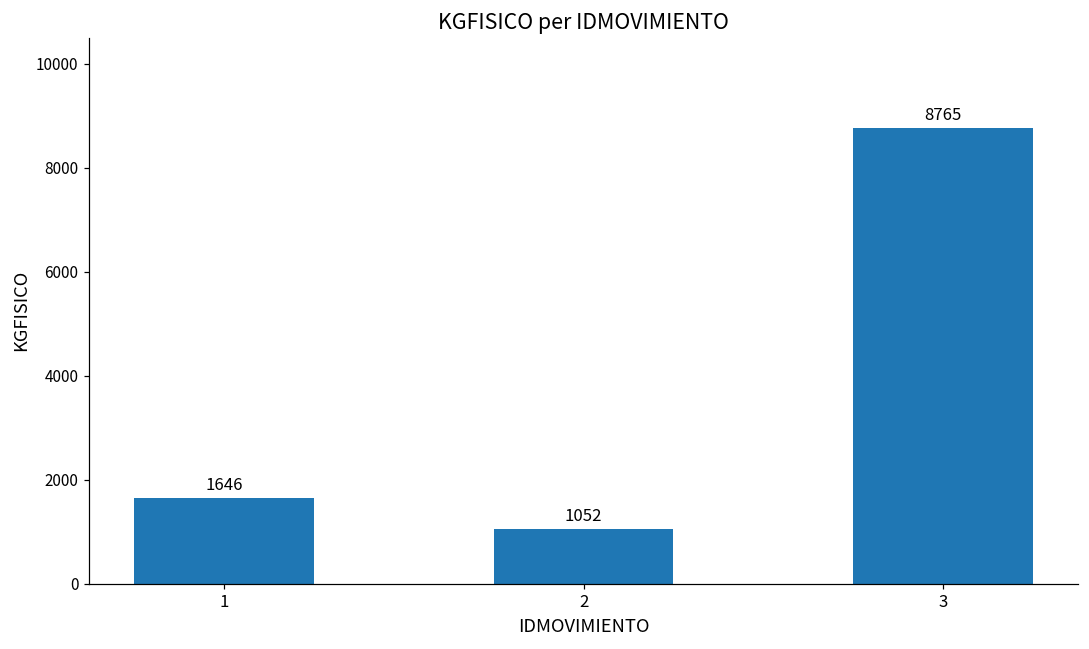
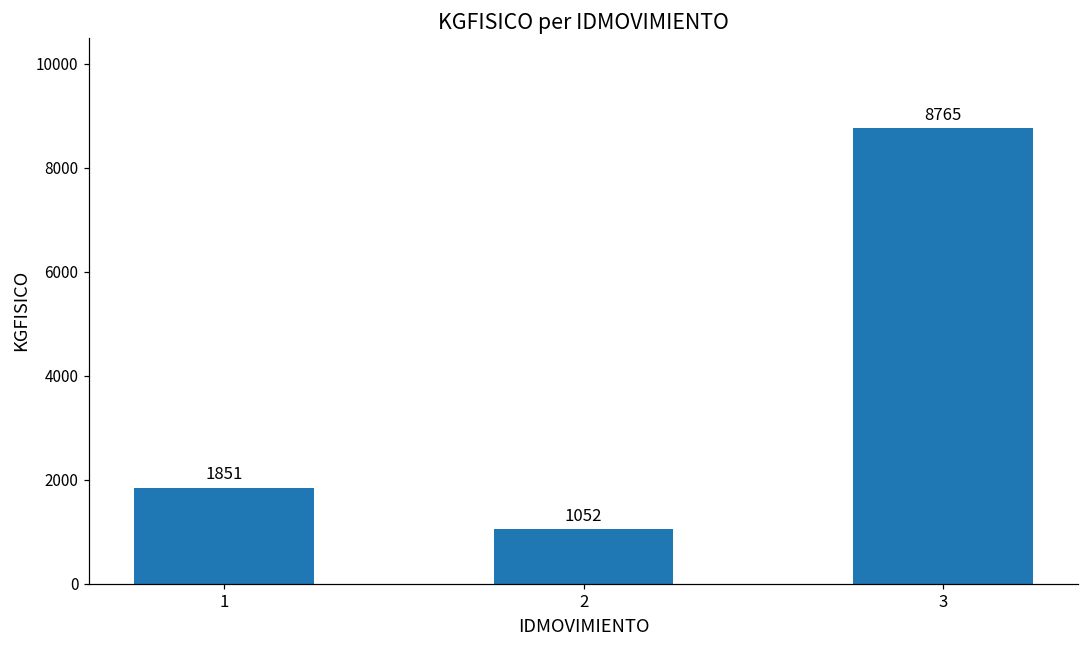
  {
-   "1": 1646,
+   "1": 1851,
    "2": 1052,
    "3": 8765
  }
